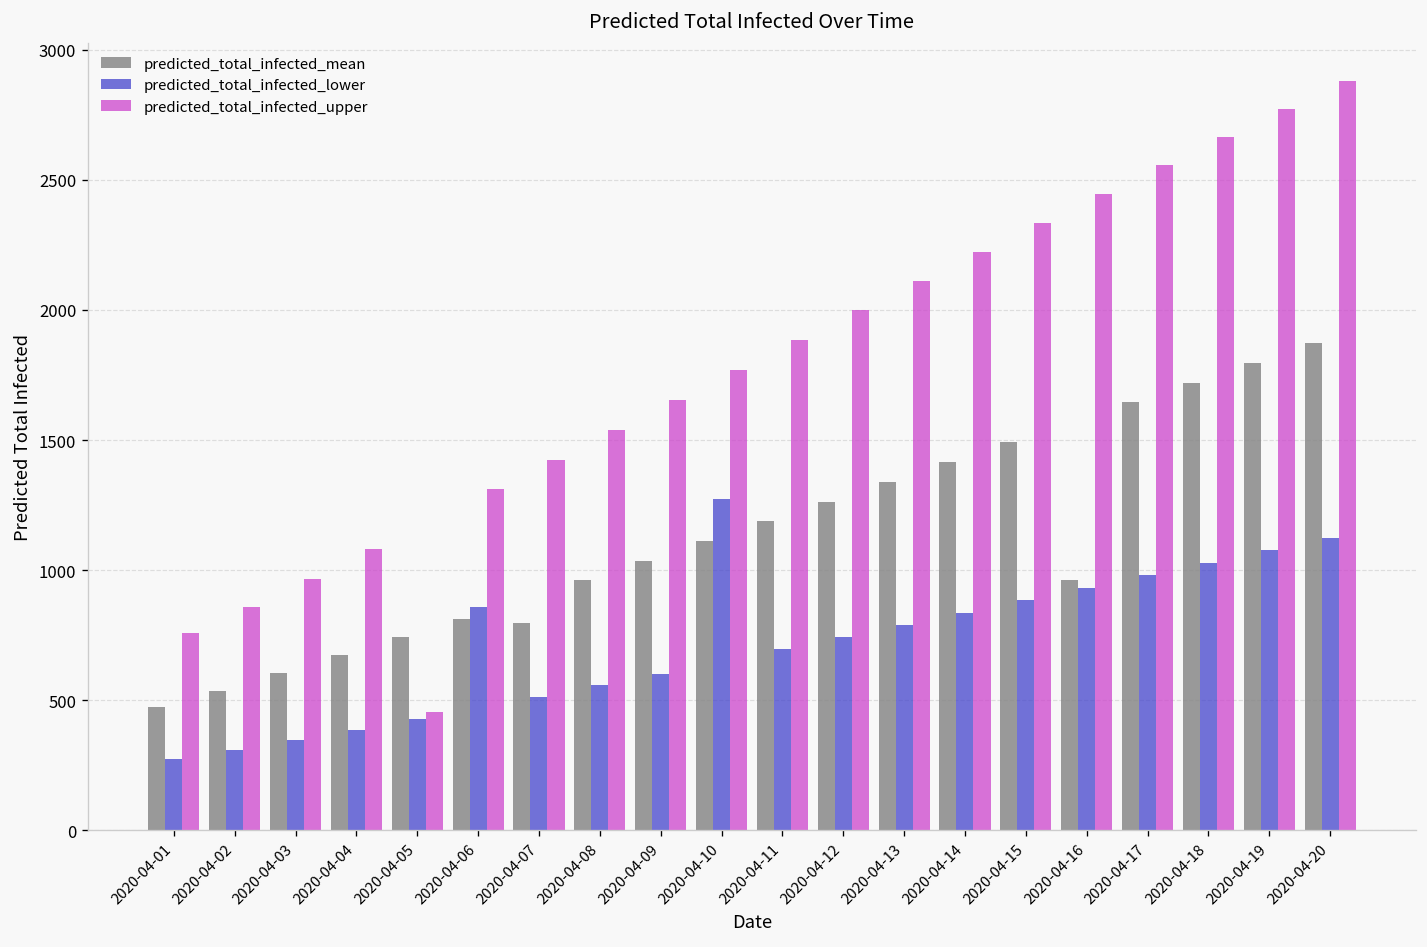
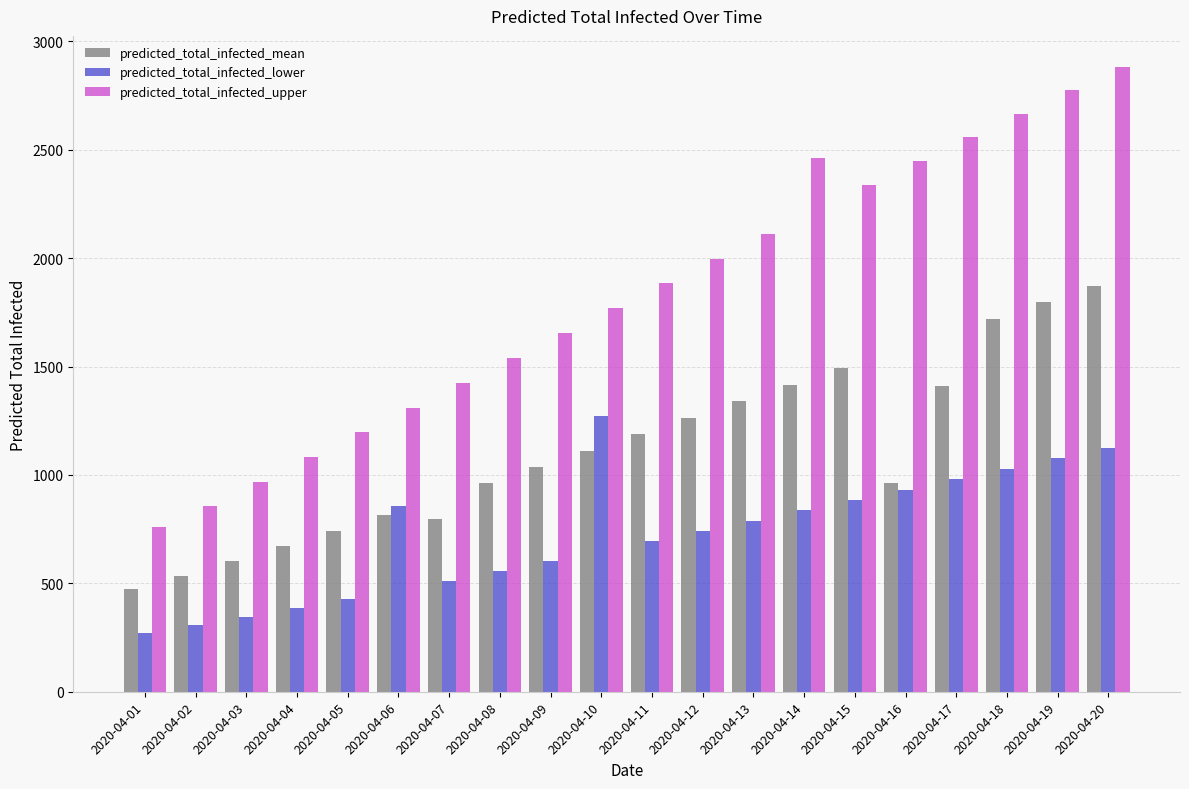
  {
    "predicted_total_infected_mean": {
      "2020-04-01": 480,
      "2020-04-02": 540,
      "2020-04-03": 600,
      "2020-04-04": 670,
      "2020-04-05": 740,
      "2020-04-06": 810,
      "2020-04-07": 800,
      "2020-04-08": 960,
      "2020-04-09": 1040,
      "2020-04-10": 1110,
      "2020-04-11": 1190,
      "2020-04-12": 1260,
      "2020-04-13": 1340,
      "2020-04-14": 1420,
      "2020-04-15": 1490,
      "2020-04-16": 960,
-     "2020-04-17": 1650,
+     "2020-04-17": 1410,
      "2020-04-18": 1720,
      "2020-04-19": 1800,
      "2020-04-20": 1870
    },
    "predicted_total_infected_lower": {
      "2020-04-01": 270,
      "2020-04-02": 310,
      "2020-04-03": 350,
      "2020-04-04": 390,
      "2020-04-05": 430,
      "2020-04-06": 860,
      "2020-04-07": 510,
      "2020-04-08": 560,
      "2020-04-09": 600,
      "2020-04-10": 1270,
      "2020-04-11": 700,
      "2020-04-12": 740,
      "2020-04-13": 790,
      "2020-04-14": 840,
      "2020-04-15": 880,
      "2020-04-16": 930,
      "2020-04-17": 980,
      "2020-04-18": 1030,
      "2020-04-19": 1080,
      "2020-04-20": 1120
    },
    "predicted_total_infected_upper": {
      "2020-04-01": 760,
      "2020-04-02": 860,
      "2020-04-03": 970,
      "2020-04-04": 1080,
-     "2020-04-05": 460,
+     "2020-04-05": 1200,
      "2020-04-06": 1310,
      "2020-04-07": 1430,
      "2020-04-08": 1540,
      "2020-04-09": 1660,
      "2020-04-10": 1770,
      "2020-04-11": 1890,
      "2020-04-12": 2000,
      "2020-04-13": 2110,
-     "2020-04-14": 2220,
+     "2020-04-14": 2460,
      "2020-04-15": 2340,
      "2020-04-16": 2450,
      "2020-04-17": 2560,
      "2020-04-18": 2670,
      "2020-04-19": 2770,
      "2020-04-20": 2880
    }
  }
